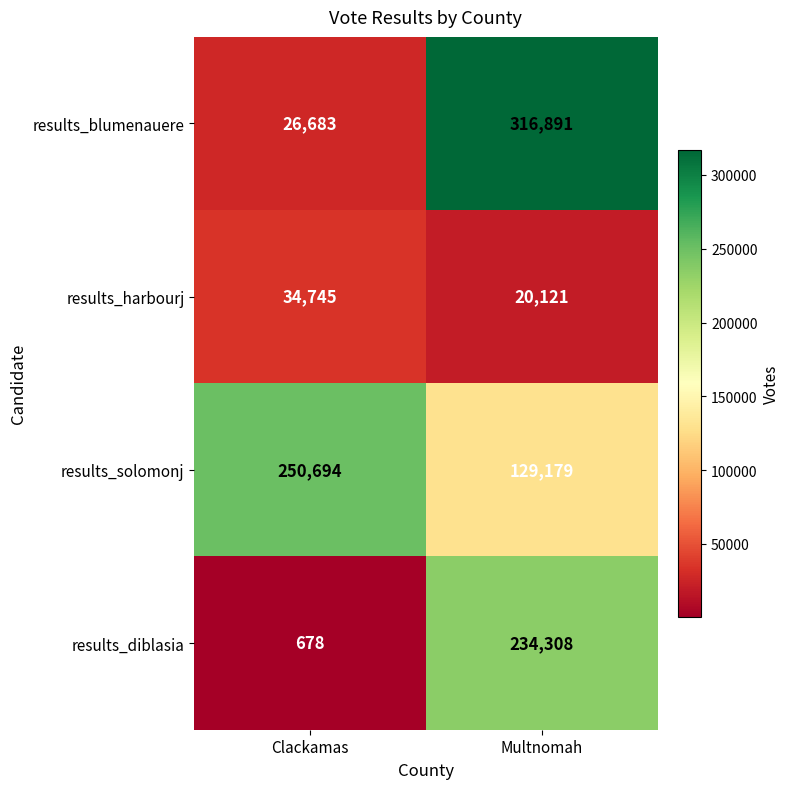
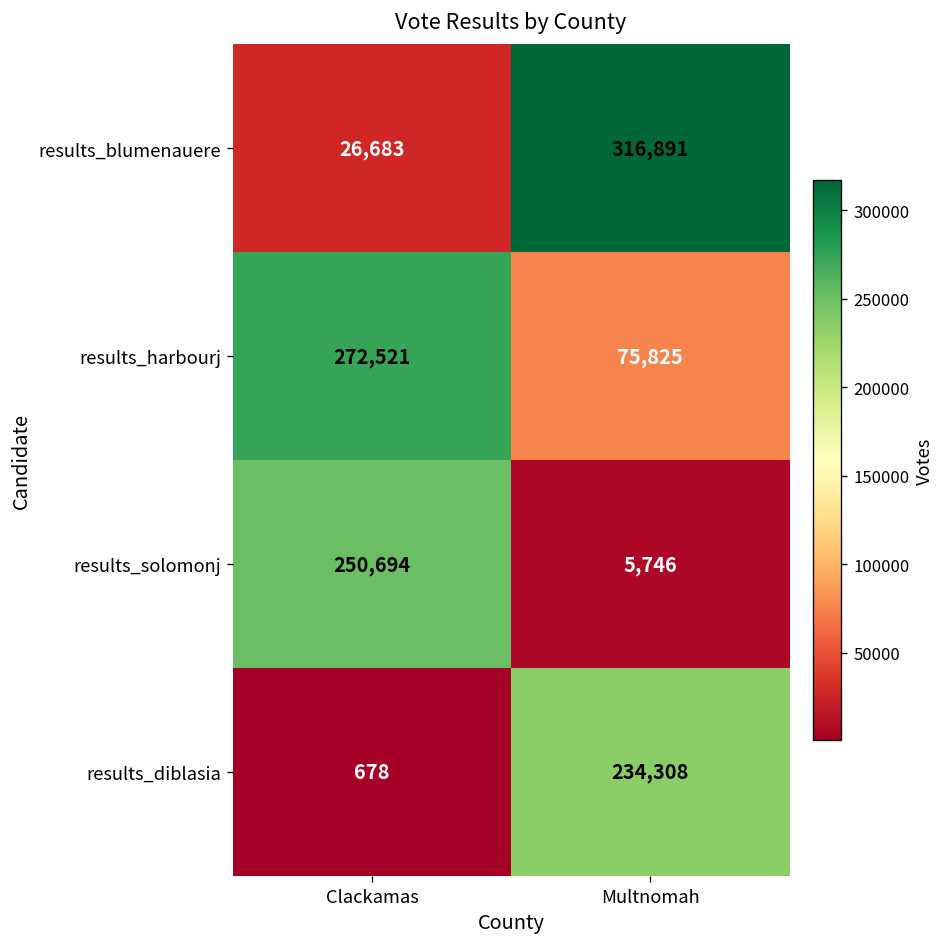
  {
    "results_blumenauere": {
      "Clackamas": "26,683",
      "Multnomah": "316,891"
    },
    "results_harbourj": {
-     "Clackamas": "34,745",
-     "Multnomah": "20,121"
+     "Clackamas": "272,521",
+     "Multnomah": "75,825"
    },
    "results_solomonj": {
      "Clackamas": "250,694",
-     "Multnomah": "129,179"
+     "Multnomah": "5,746"
    },
    "results_diblasia": {
      "Clackamas": "678",
      "Multnomah": "234,308"
    }
  }
